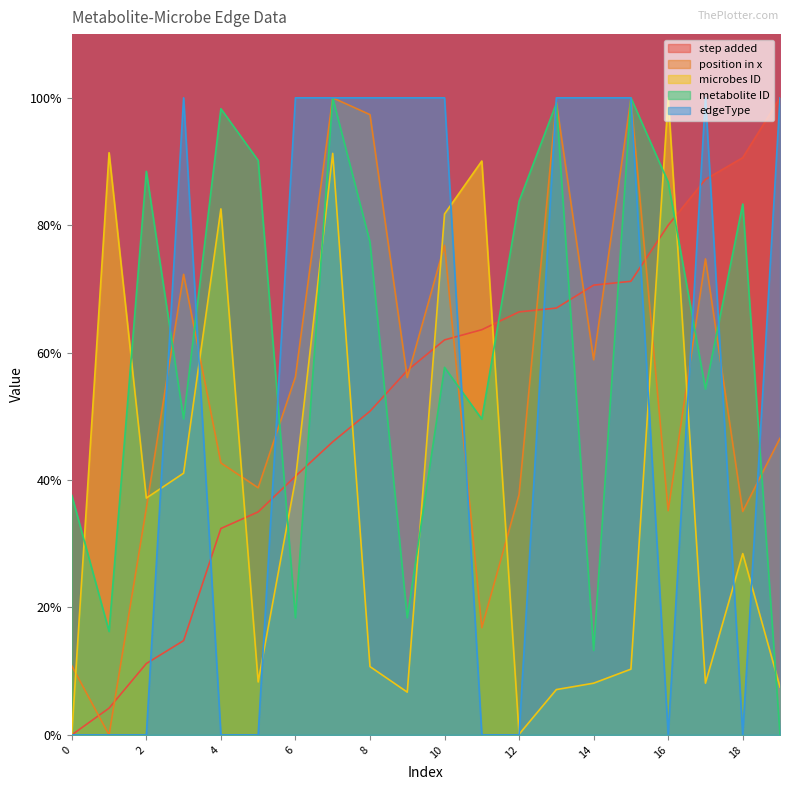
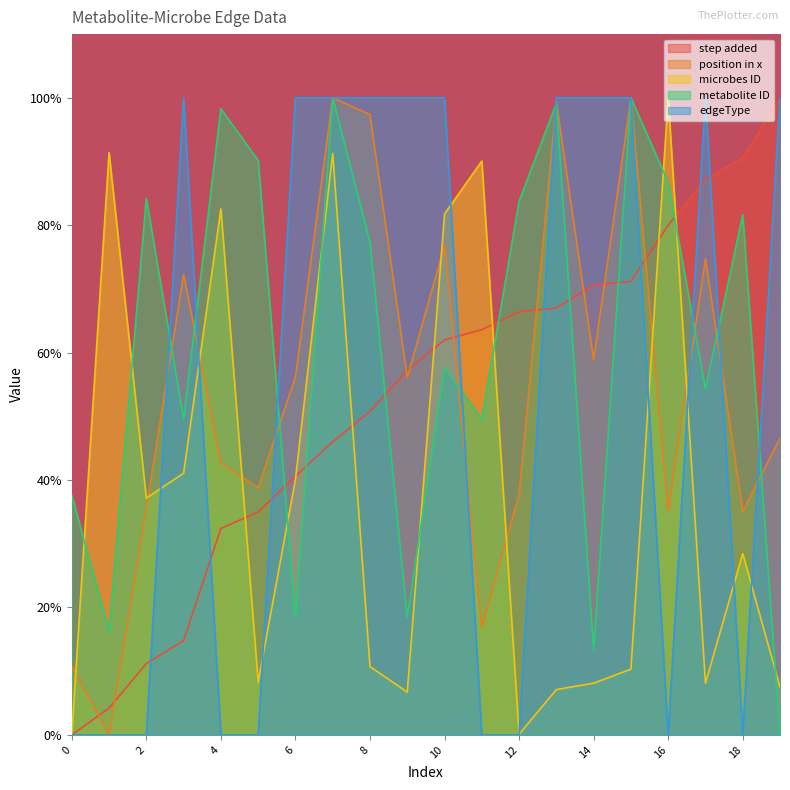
  {
    "metabolite ID": {
      "0": "38%",
-     "2": "88%",
+     "2": "84%",
      "4": "98%",
      "6": "18%",
      "8": "77%",
      "10": "58%",
      "12": "84%",
      "14": "13%",
      "16": "87%",
-     "18": "83%"
+     "18": "82%"
    },
    "edgeType": {
      "2": "0%",
      "4": "0%",
      "6": "100%",
      "8": "100%",
      "10": "100%",
      "14": "100%",
      "16": "0%",
      "18": "0%"
    }
  }
